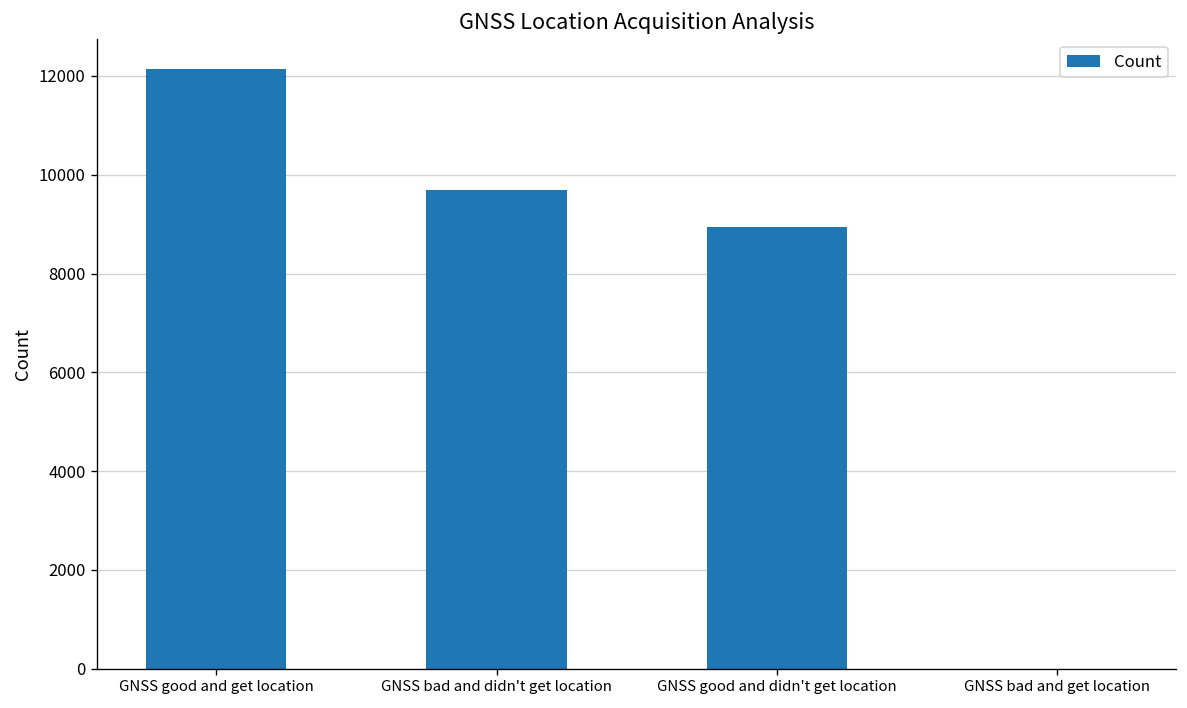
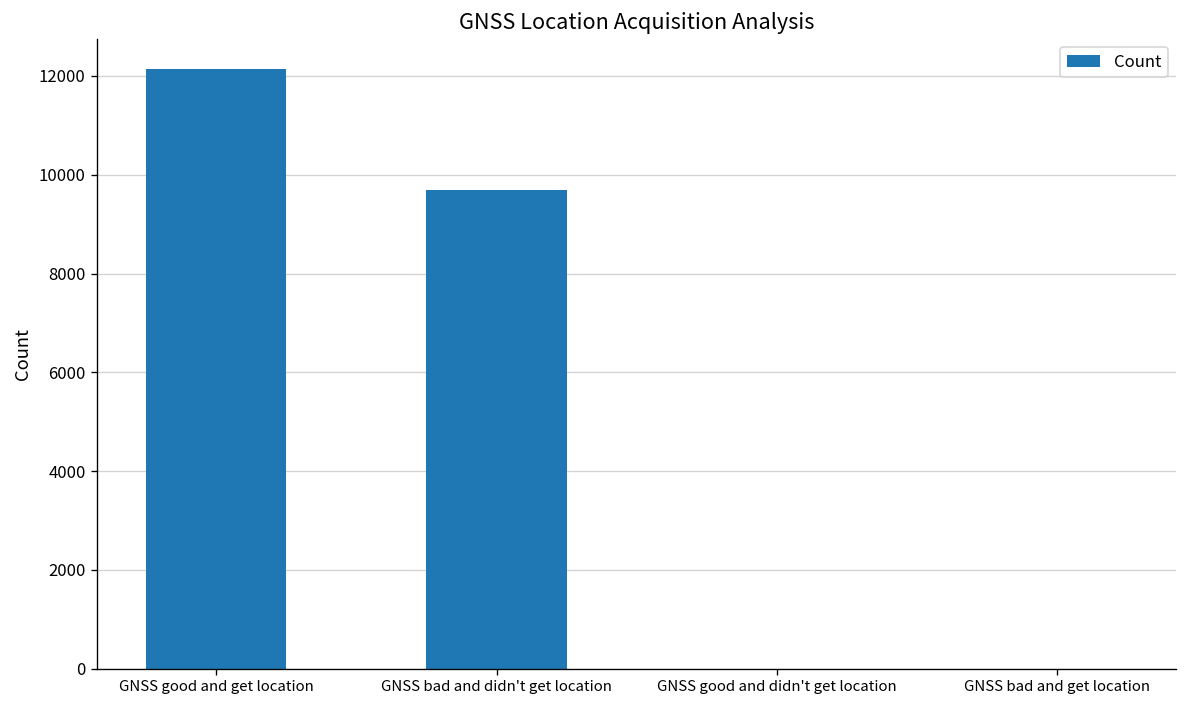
  {
    "GNSS good and get location": 12100,
    "GNSS bad and didn't get location": 9700,
-   "GNSS good and didn't get location": 8900,
+   "GNSS good and didn't get location": 0,
    "GNSS bad and get location": 0
  }
